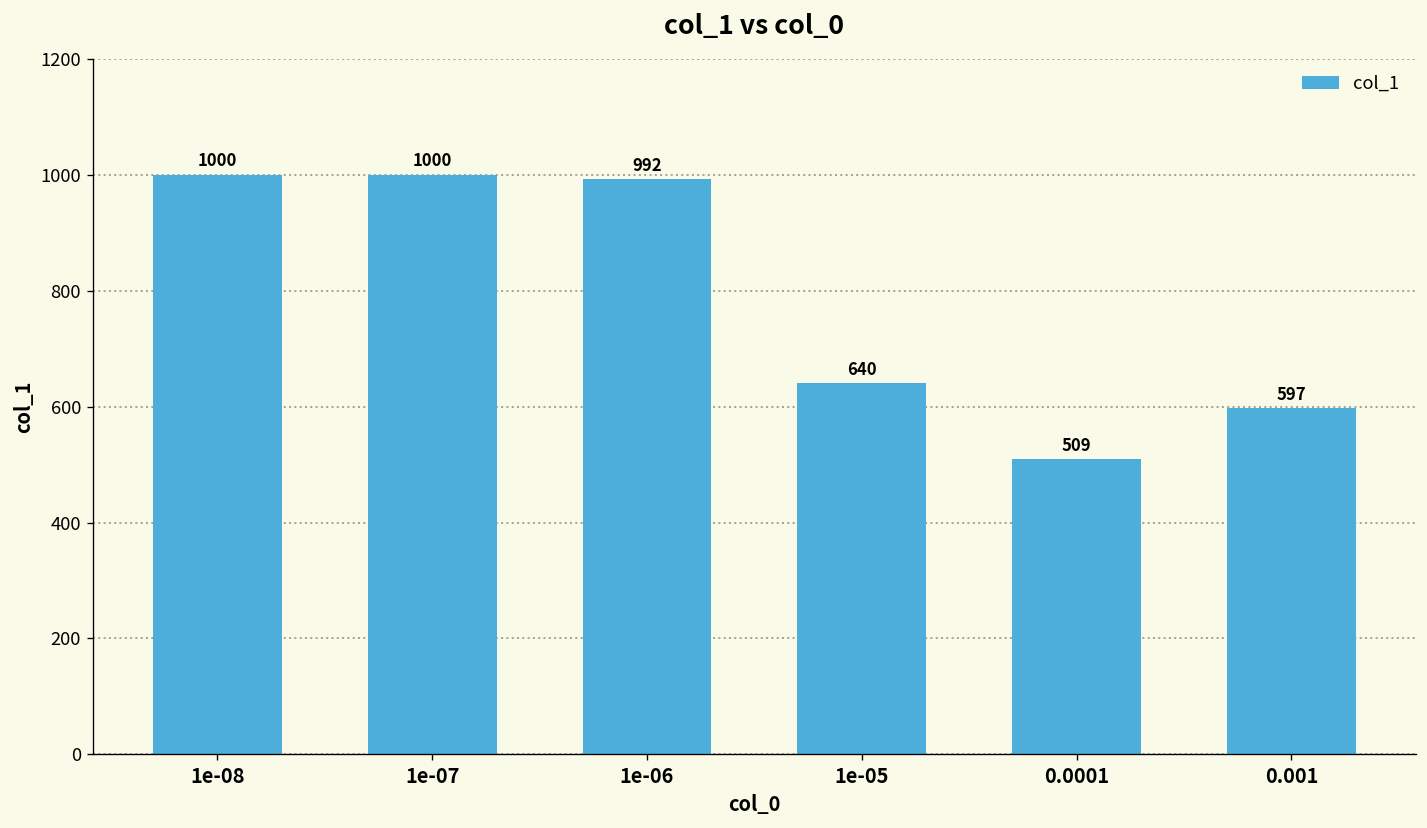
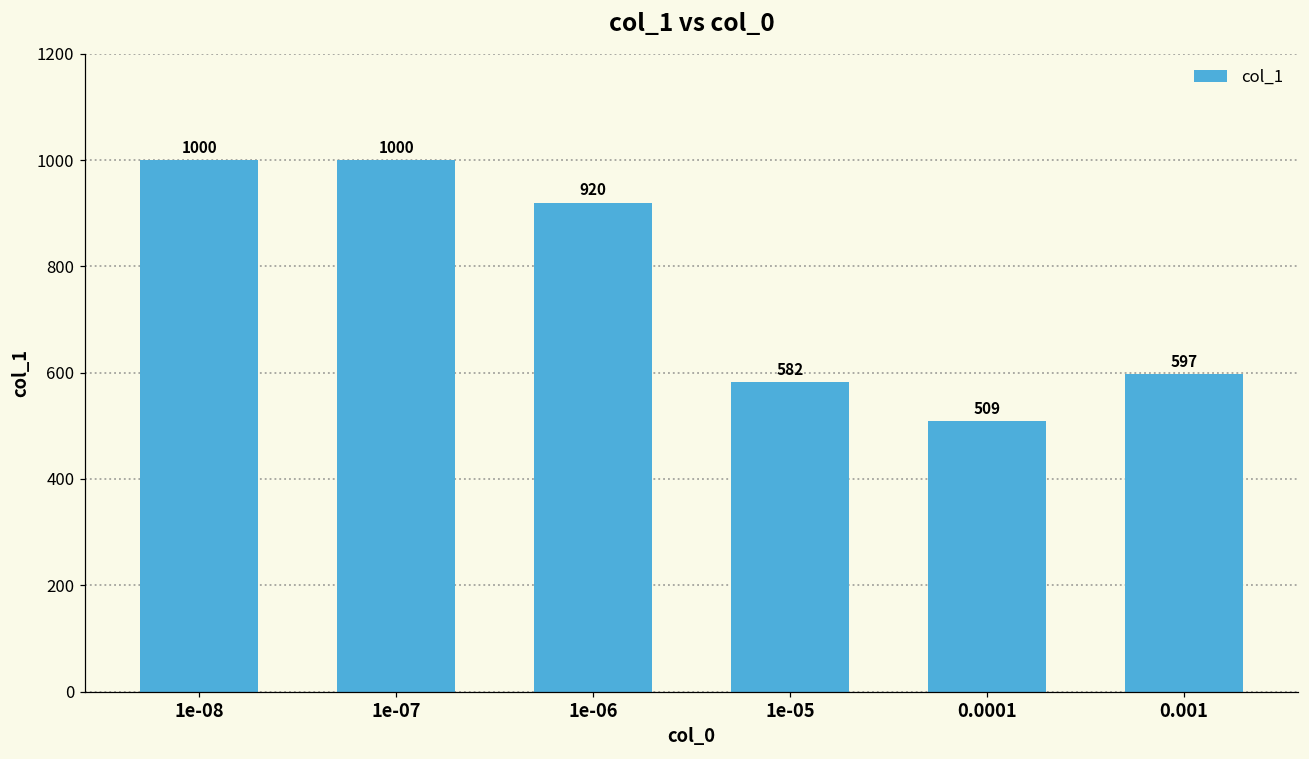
  {
    "1e-08": 1000,
    "1e-07": 1000,
-   "1e-06": 992,
-   "1e-05": 640,
+   "1e-06": 920,
+   "1e-05": 582,
    "0.0001": 509,
    "0.001": 597
  }
